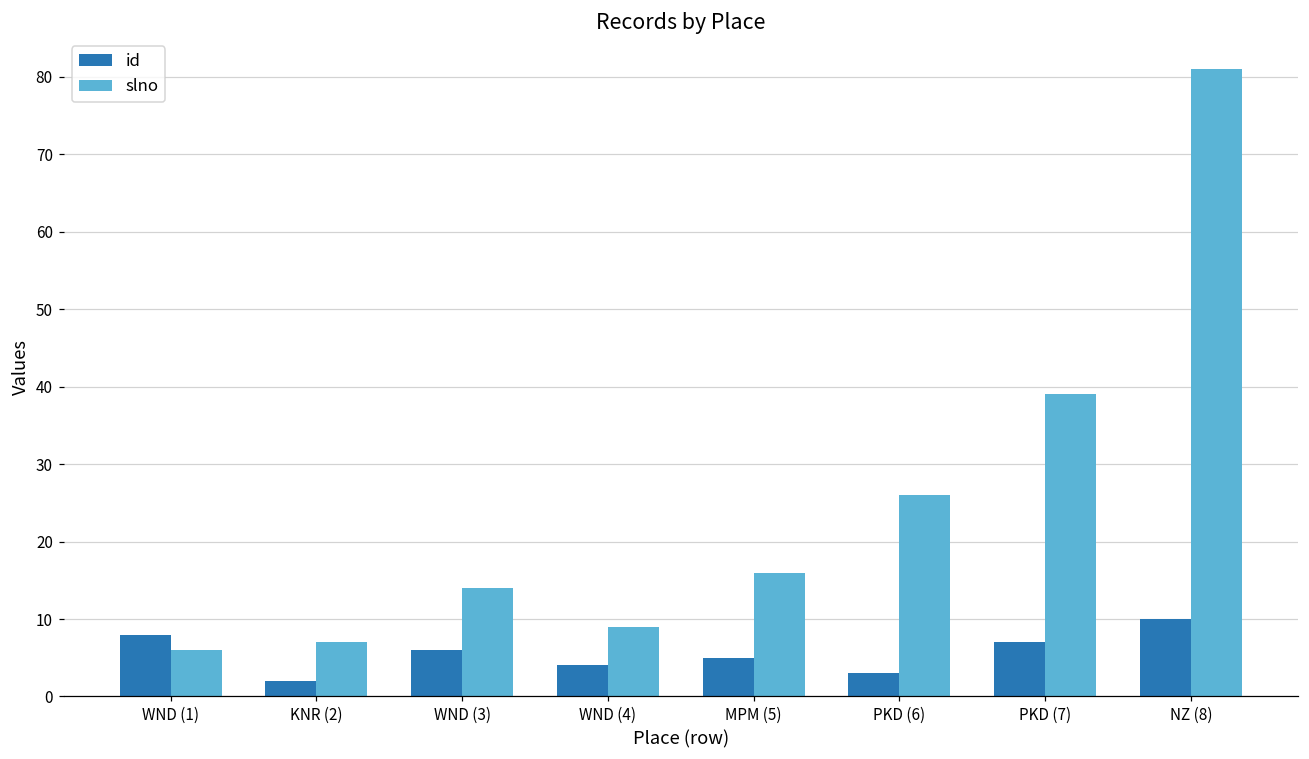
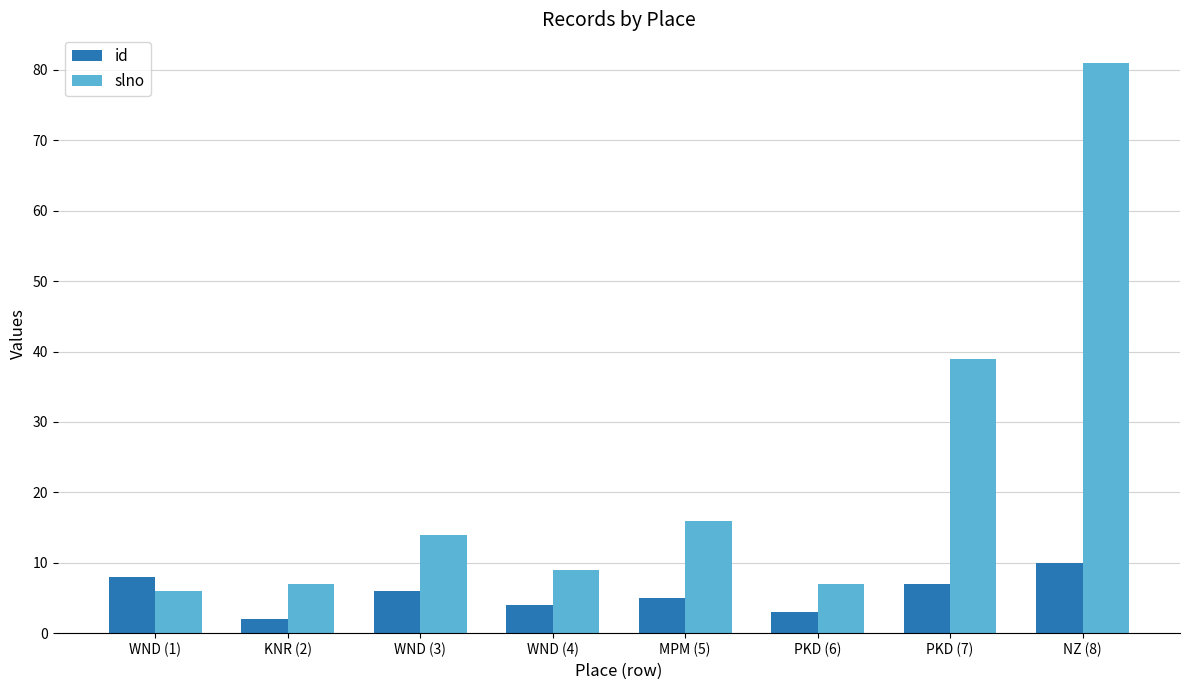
  {
    "id": {
      "WND (1)": 8,
      "KNR (2)": 2,
      "WND (3)": 6,
      "WND (4)": 4,
      "MPM (5)": 5,
      "PKD (6)": 3,
      "PKD (7)": 7,
      "NZ (8)": 10
    },
    "slno": {
      "WND (1)": 6,
      "KNR (2)": 7,
      "WND (3)": 14,
      "WND (4)": 9,
      "MPM (5)": 16,
-     "PKD (6)": 26,
+     "PKD (6)": 7,
      "PKD (7)": 39,
      "NZ (8)": 81
    }
  }
